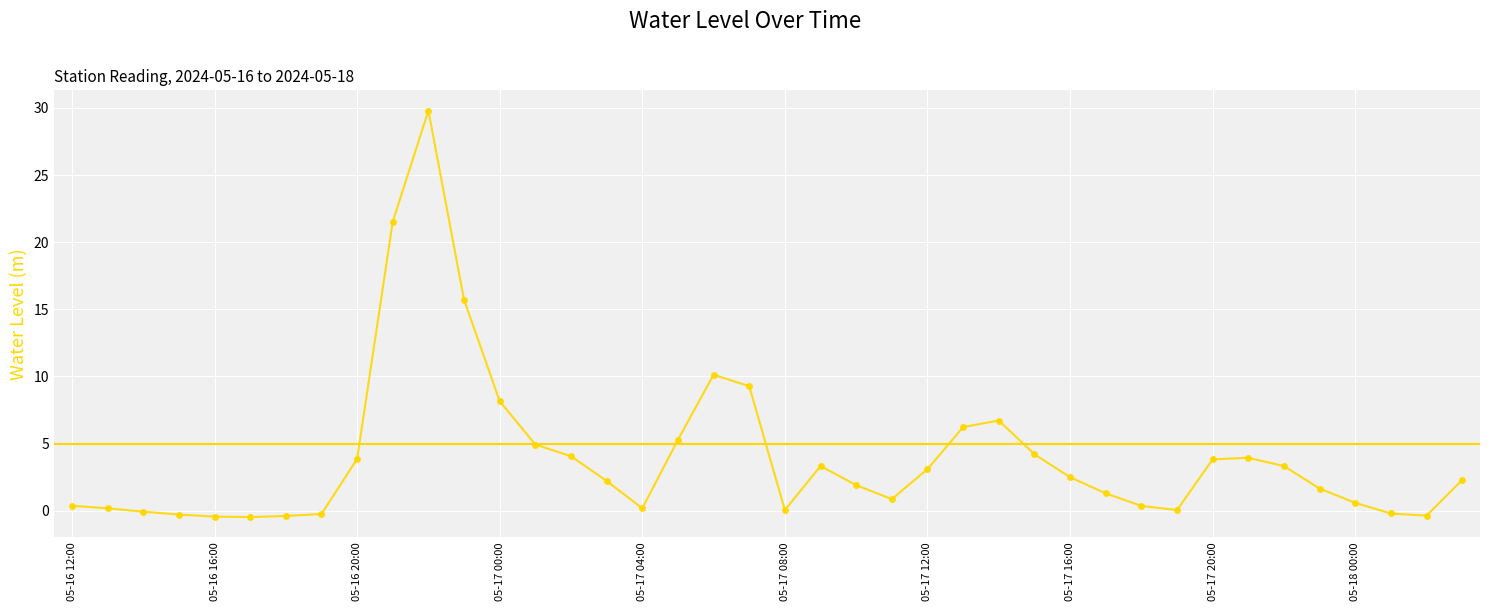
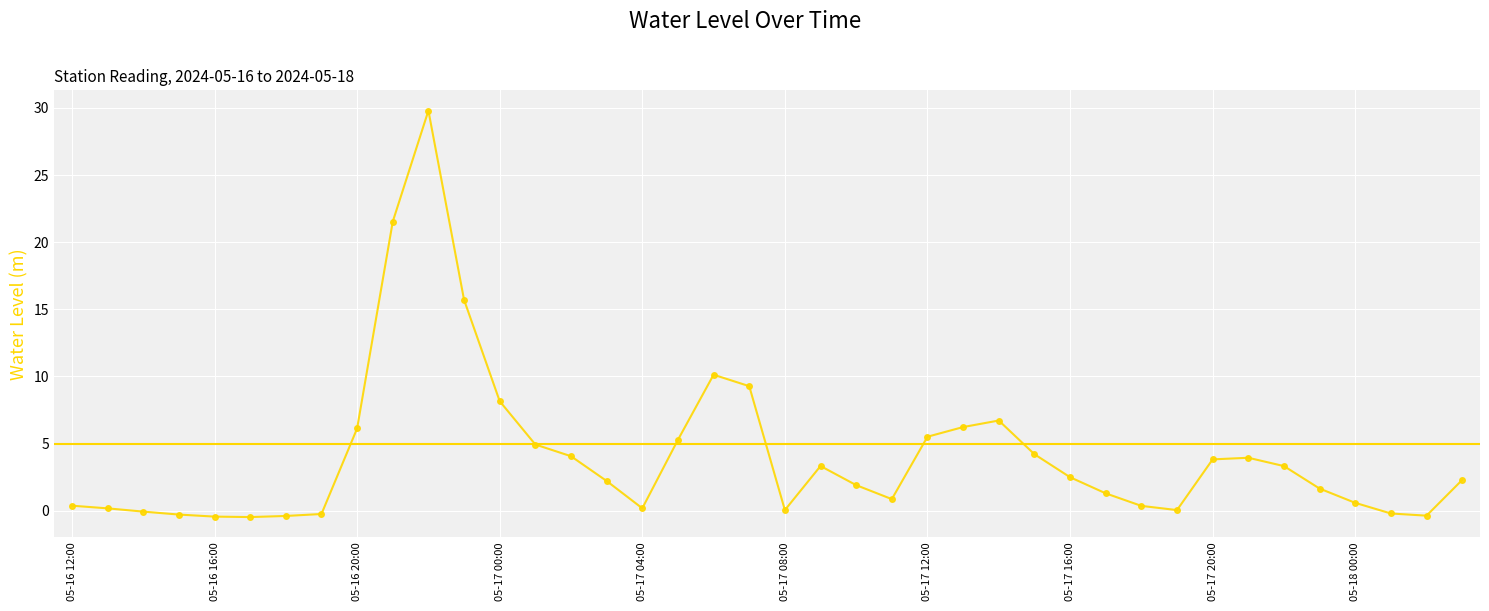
  {
    "05-16 12:00": 0.4,
    "05-16 16:00": -0.4,
-   "05-16 20:00": 3.9,
+   "05-16 20:00": 6.1,
    "05-17 00:00": 8.2,
    "05-17 04:00": 0.2,
    "05-17 08:00": 0.0,
-   "05-17 12:00": 3.1,
+   "05-17 12:00": 5.5,
    "05-17 16:00": 2.5,
    "05-17 20:00": 3.8,
    "05-18 00:00": 0.6
  }
